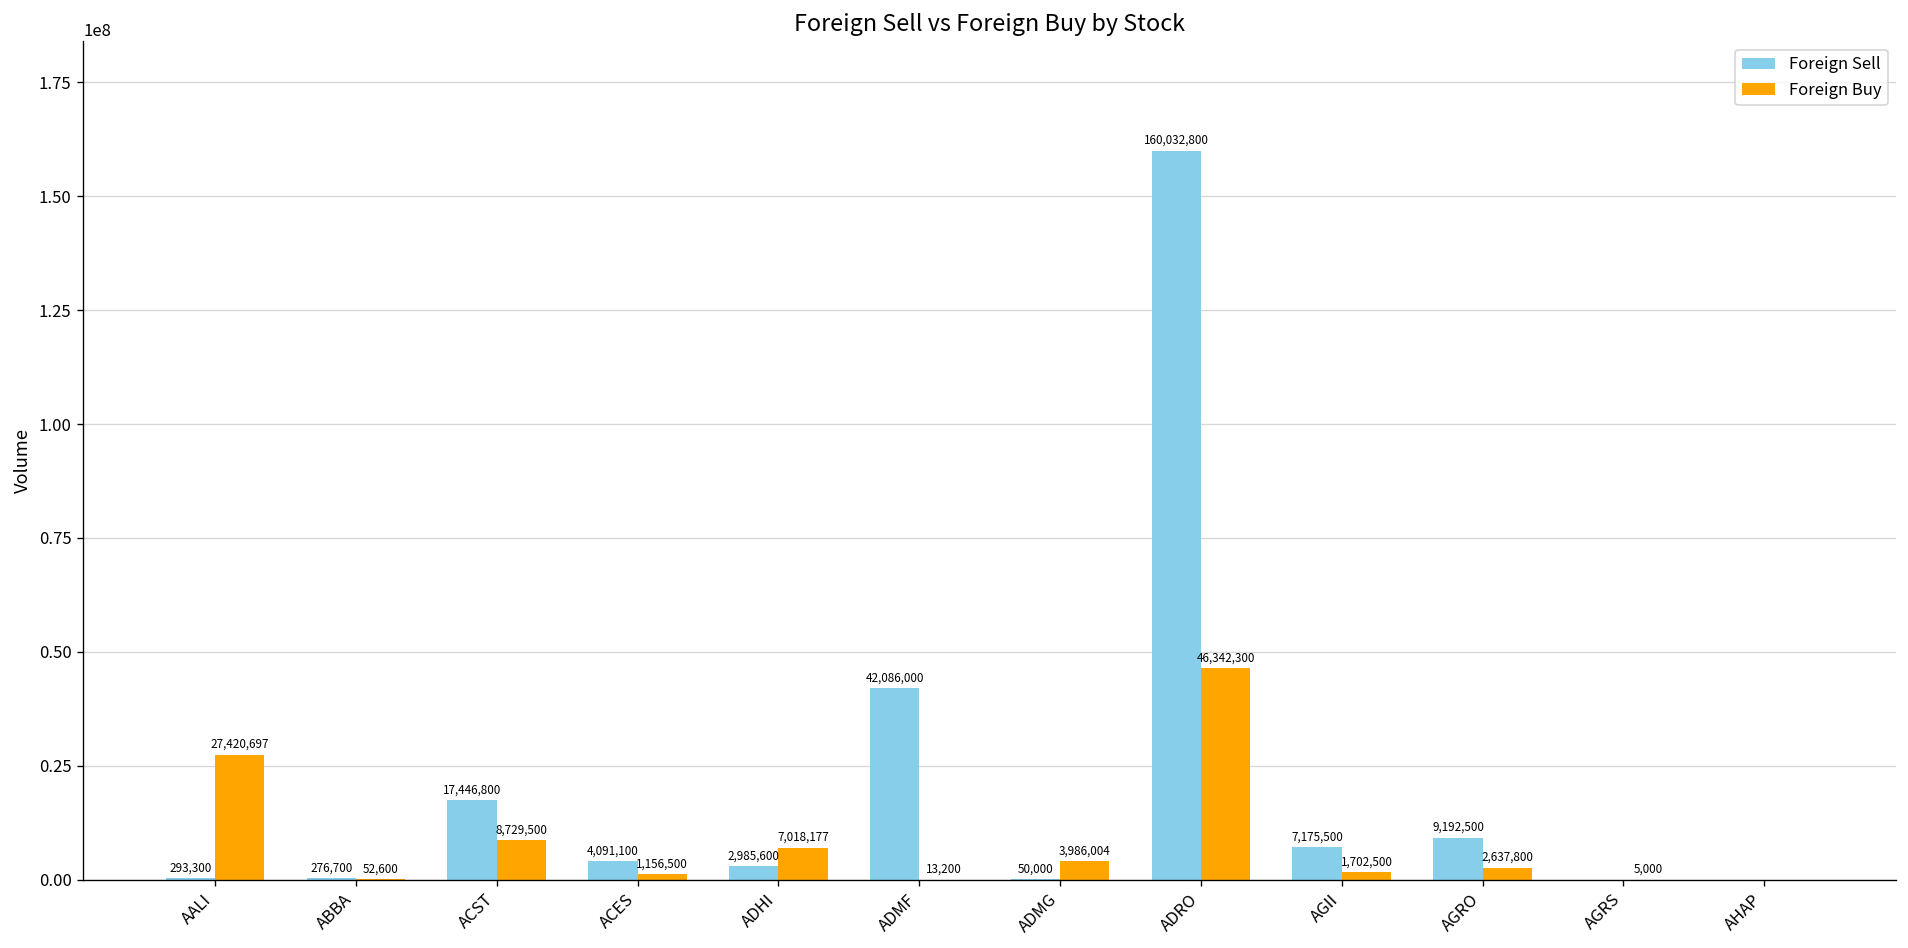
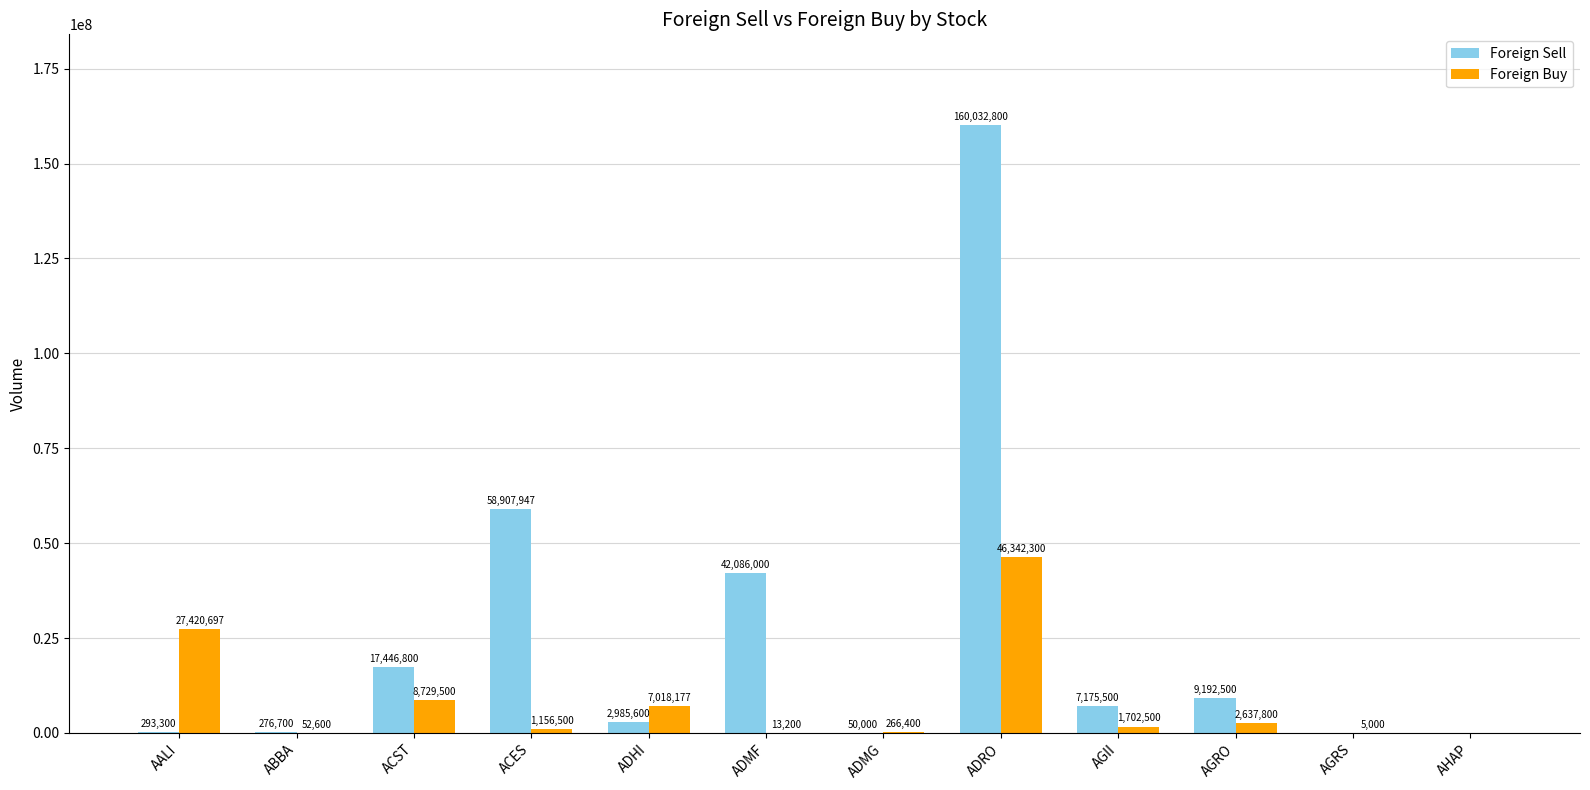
  {
    "Foreign Sell": {
      "AALI": "293,300",
      "ABBA": "276,700",
      "ACST": "17,446,800",
-     "ACES": "4,091,100",
+     "ACES": "58,907,947",
      "ADHI": "2,985,600",
      "ADMF": "42,086,000",
      "ADMG": "50,000",
      "ADRO": "160,032,800",
      "AGII": "7,175,500",
      "AGRO": "9,192,500"
    },
    "Foreign Buy": {
      "AALI": "27,420,697",
      "ABBA": "52,600",
      "ACST": "8,729,500",
      "ACES": "1,156,500",
      "ADHI": "7,018,177",
      "ADMF": "13,200",
-     "ADMG": "3,986,004",
+     "ADMG": "266,400",
      "ADRO": "46,342,300",
      "AGII": "1,702,500",
      "AGRO": "2,637,800",
      "AGRS": "5,000"
    }
  }
